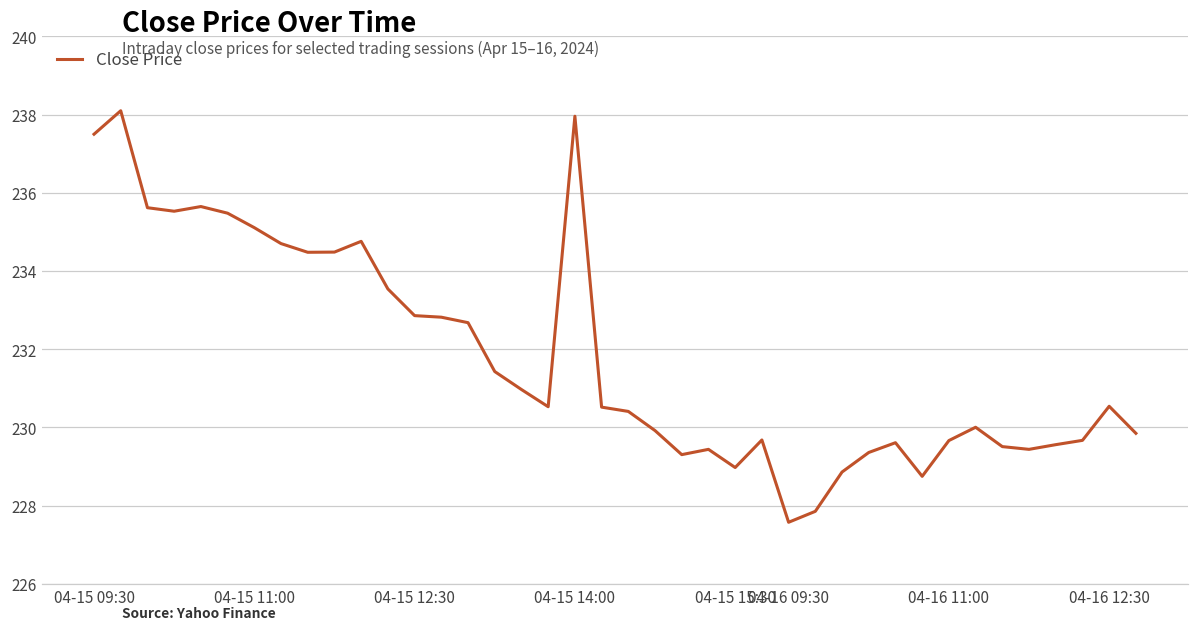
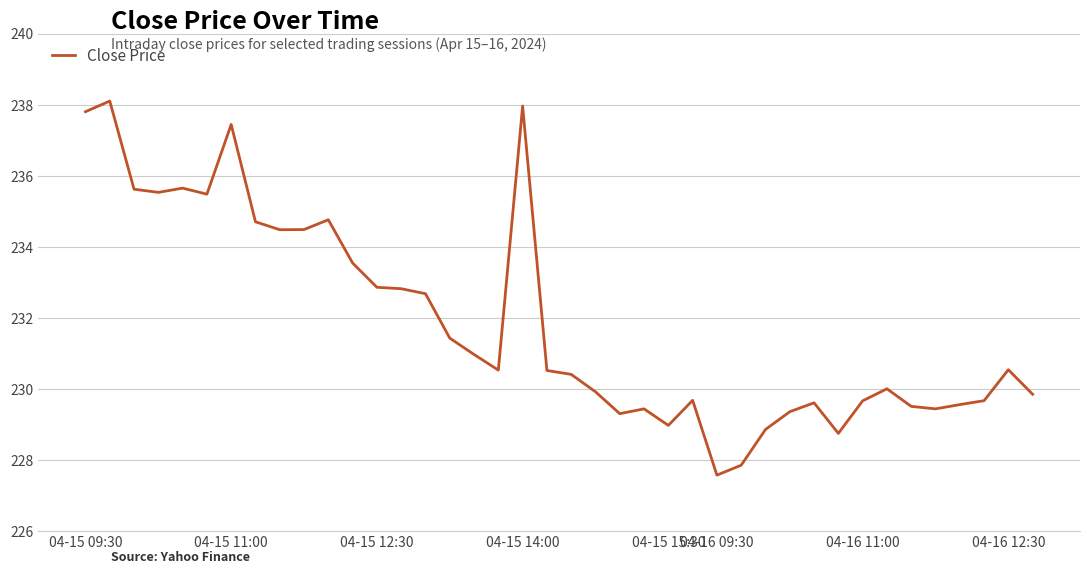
  {
-   "04-15 09:30": 237.5,
-   "04-15 11:00": 235.1,
+   "04-15 09:30": 237.8,
+   "04-15 11:00": 237.4,
    "04-15 12:30": 232.9,
    "04-15 14:00": 238.0,
    "04-16 11:00": 229.7,
    "04-16 12:30": 230.5
  }
